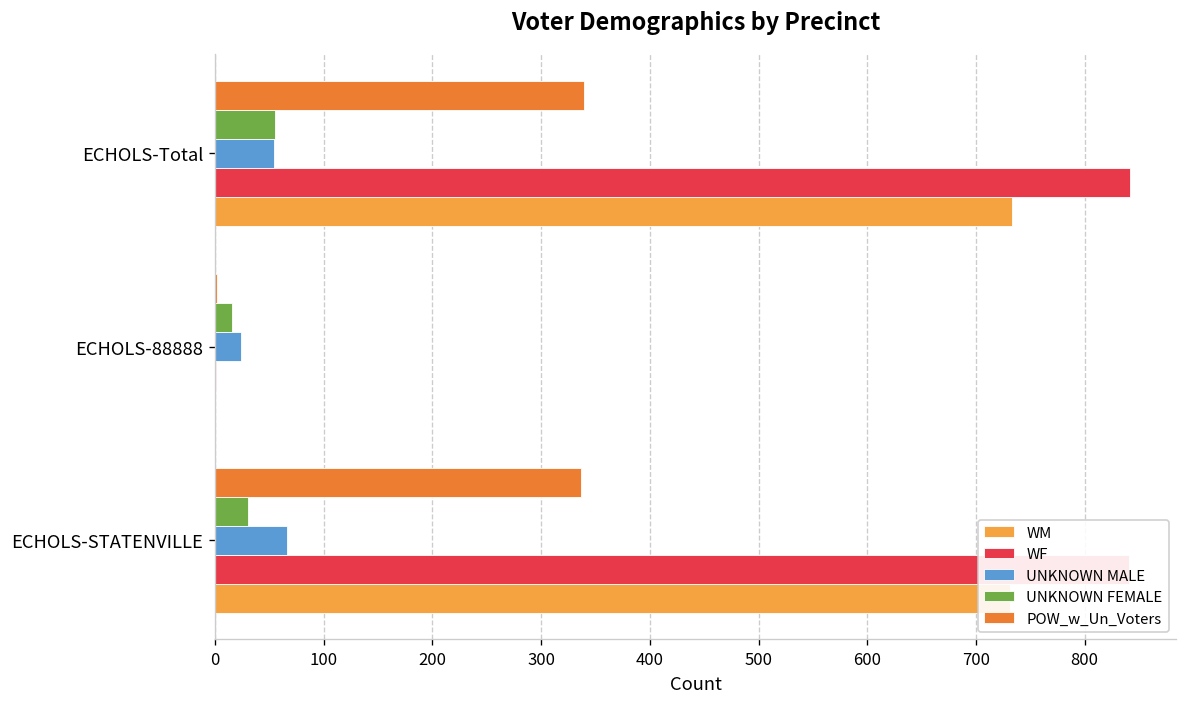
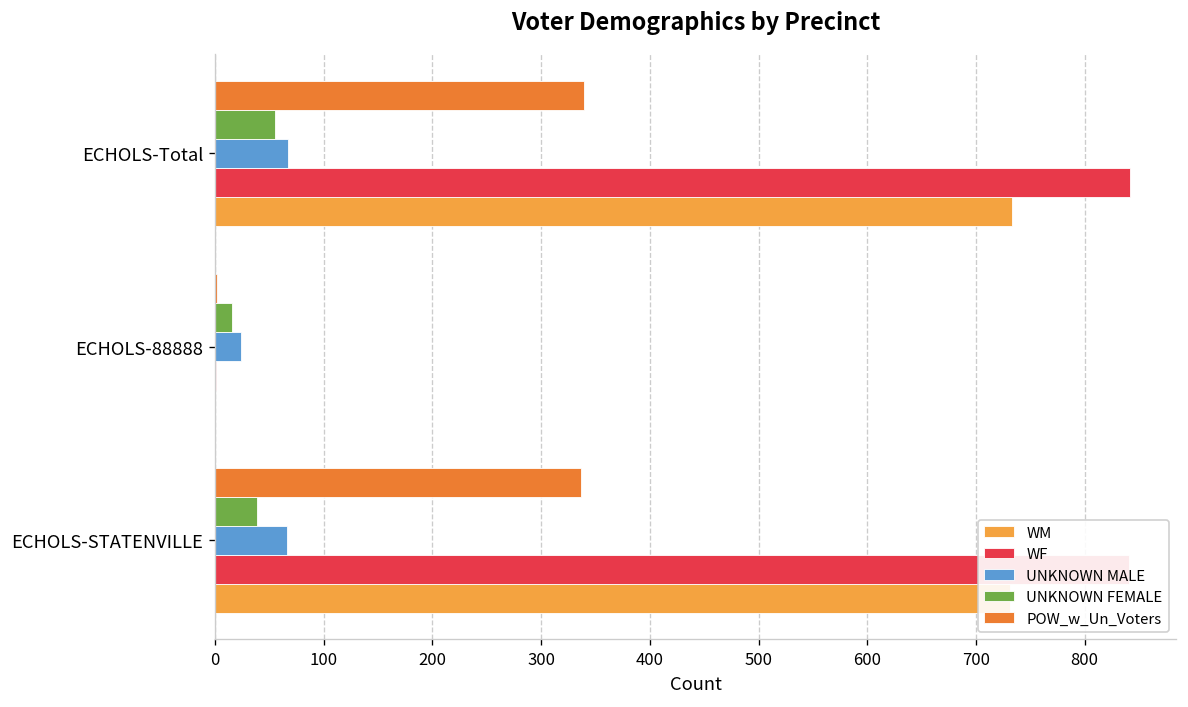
  {
    "WF": {
      "ECHOLS-Total": 840
    },
    "UNKNOWN MALE": {
-     "ECHOLS-Total": 50,
+     "ECHOLS-Total": 70,
      "ECHOLS-88888": 20,
      "ECHOLS-STATENVILLE": 70
    },
    "UNKNOWN FEMALE": {
      "ECHOLS-Total": 60,
      "ECHOLS-88888": 20,
-     "ECHOLS-STATENVILLE": 30
+     "ECHOLS-STATENVILLE": 40
    }
  }
